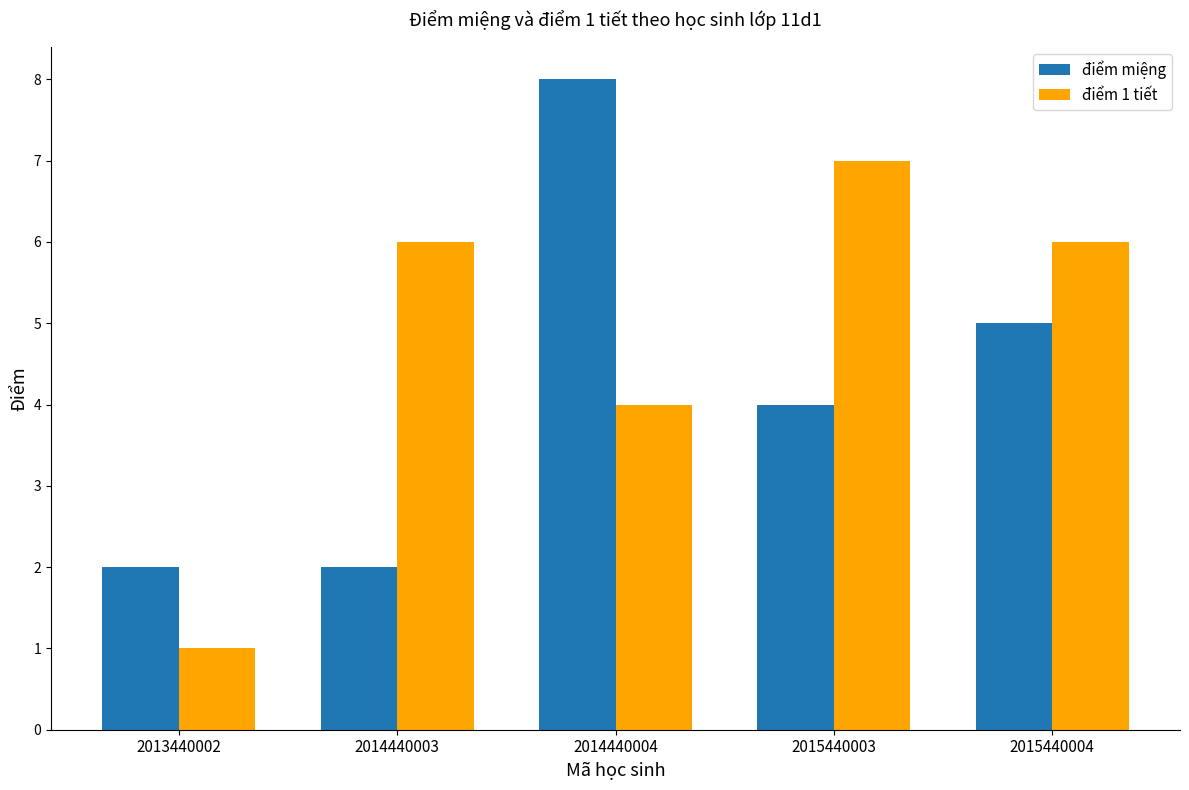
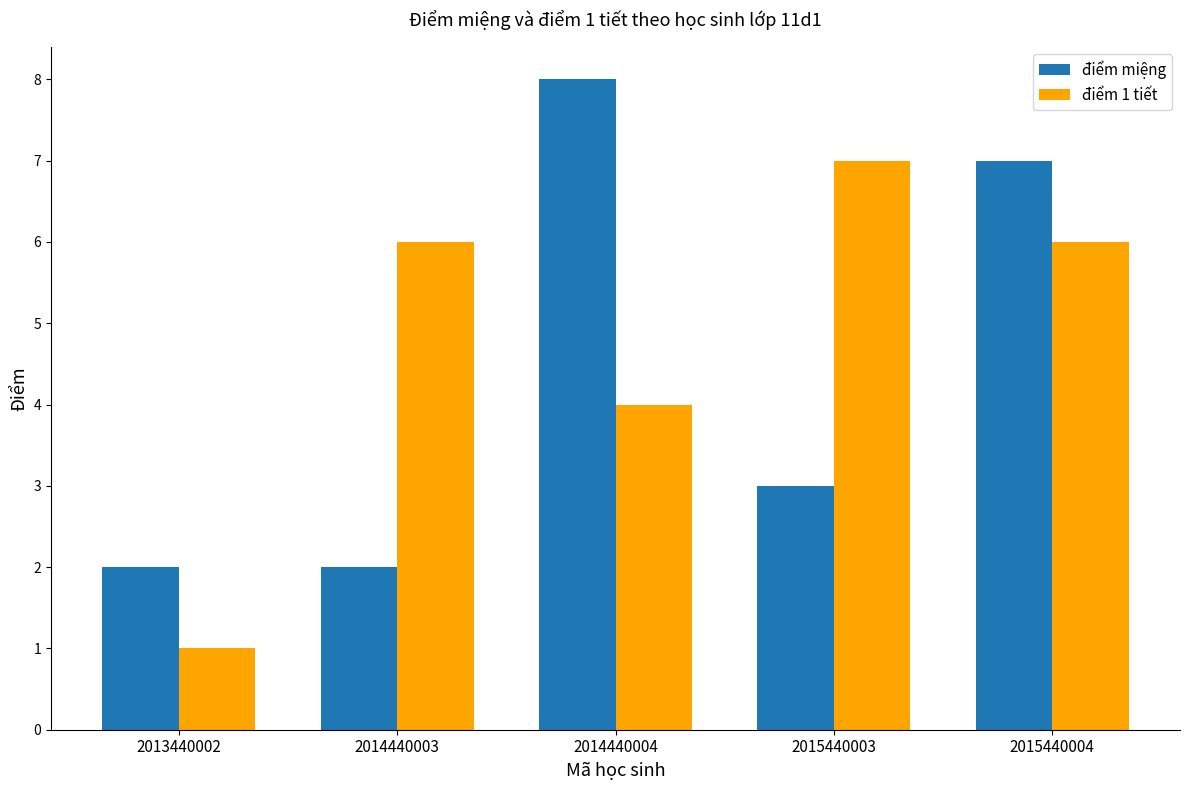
  {
    "điểm miệng": {
      "2013440002": 2,
      "2014440003": 2,
      "2014440004": 8,
-     "2015440003": 4,
-     "2015440004": 5
+     "2015440003": 3,
+     "2015440004": 7
    },
    "điểm 1 tiết": {
      "2013440002": 1,
      "2014440003": 6,
      "2014440004": 4,
      "2015440003": 7,
      "2015440004": 6
    }
  }
